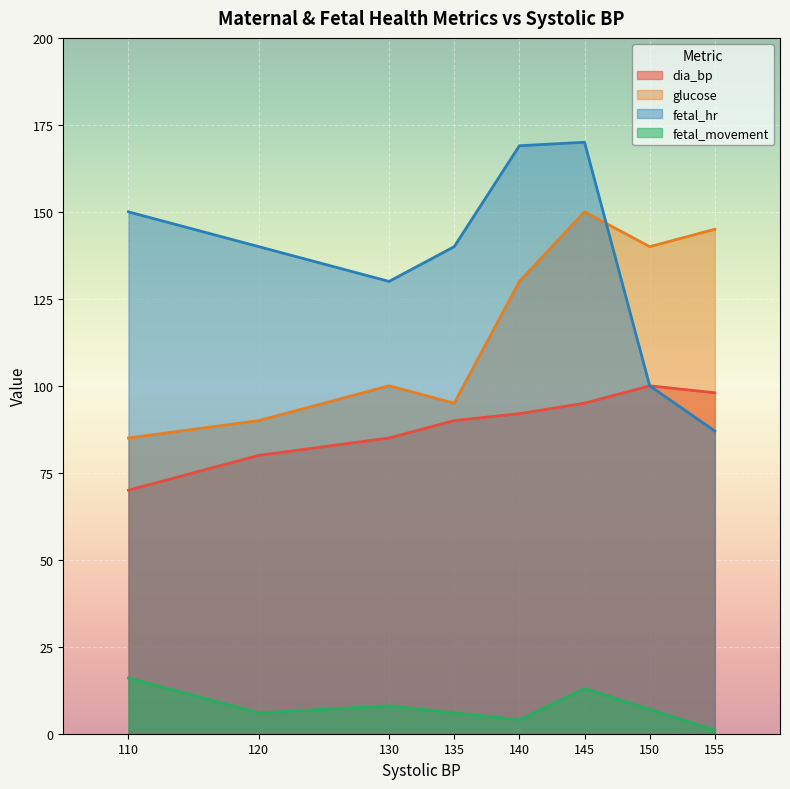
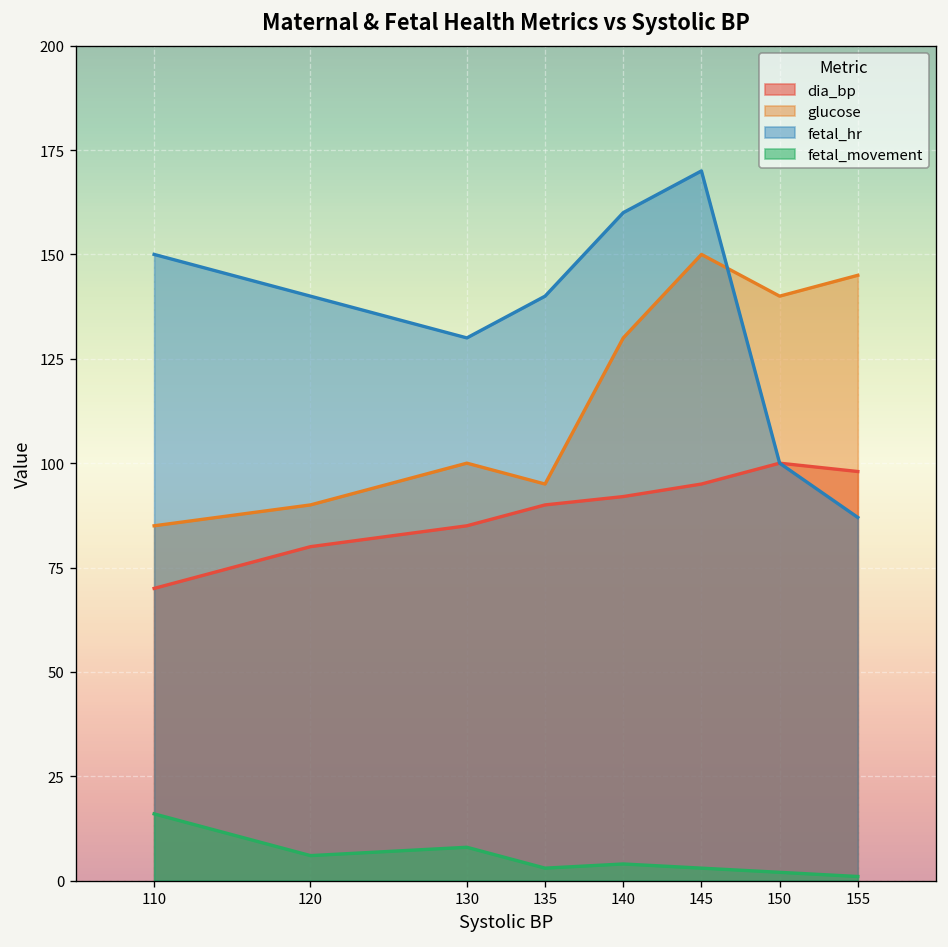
  {
    "fetal_hr": {
      "110": 150,
      "120": 140,
      "130": 130,
      "135": 140,
-     "140": 169,
+     "140": 160,
      "145": 170,
      "155": 87
    },
    "fetal_movement": {
      "110": 16,
      "120": 6,
      "130": 8,
-     "135": 6,
+     "135": 3,
      "140": 4,
-     "145": 13,
-     "150": 7,
+     "145": 3,
+     "150": 2,
      "155": 1
    }
  }
